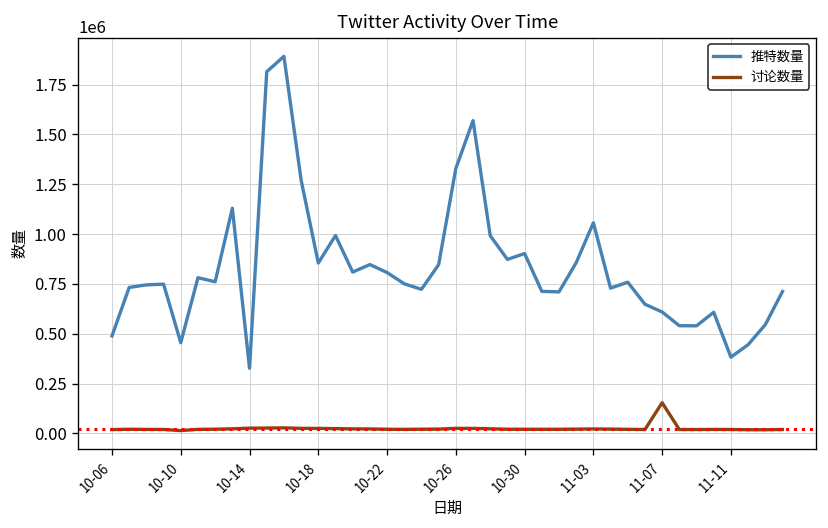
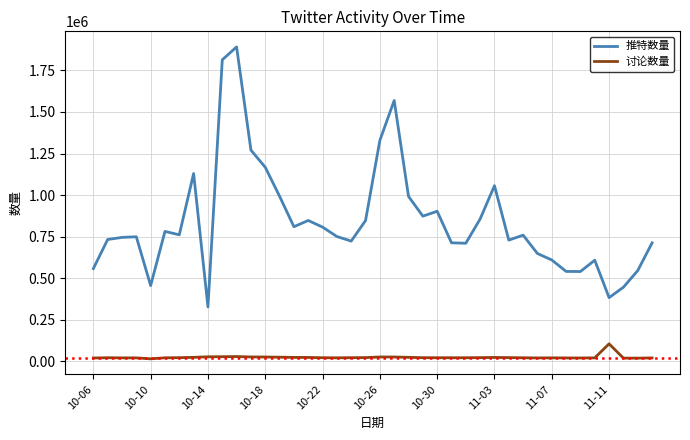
  {
    "推特数量": {
-     "10-06": 490000,
+     "10-06": 560000,
      "10-10": 450000,
      "10-14": 330000,
-     "10-18": 850000,
+     "10-18": 1170000,
      "10-22": 810000,
      "10-26": 1330000,
      "10-30": 900000,
      "11-03": 1060000,
      "11-07": 610000,
      "11-11": 380000
    },
    "讨论数量": {
      "10-06": 20000,
      "10-10": 10000,
      "10-14": 30000,
      "10-18": 20000,
      "10-22": 20000,
      "10-26": 20000,
      "10-30": 20000,
      "11-03": 20000,
-     "11-07": 150000,
-     "11-11": 20000
+     "11-07": 20000,
+     "11-11": 100000
    }
  }
